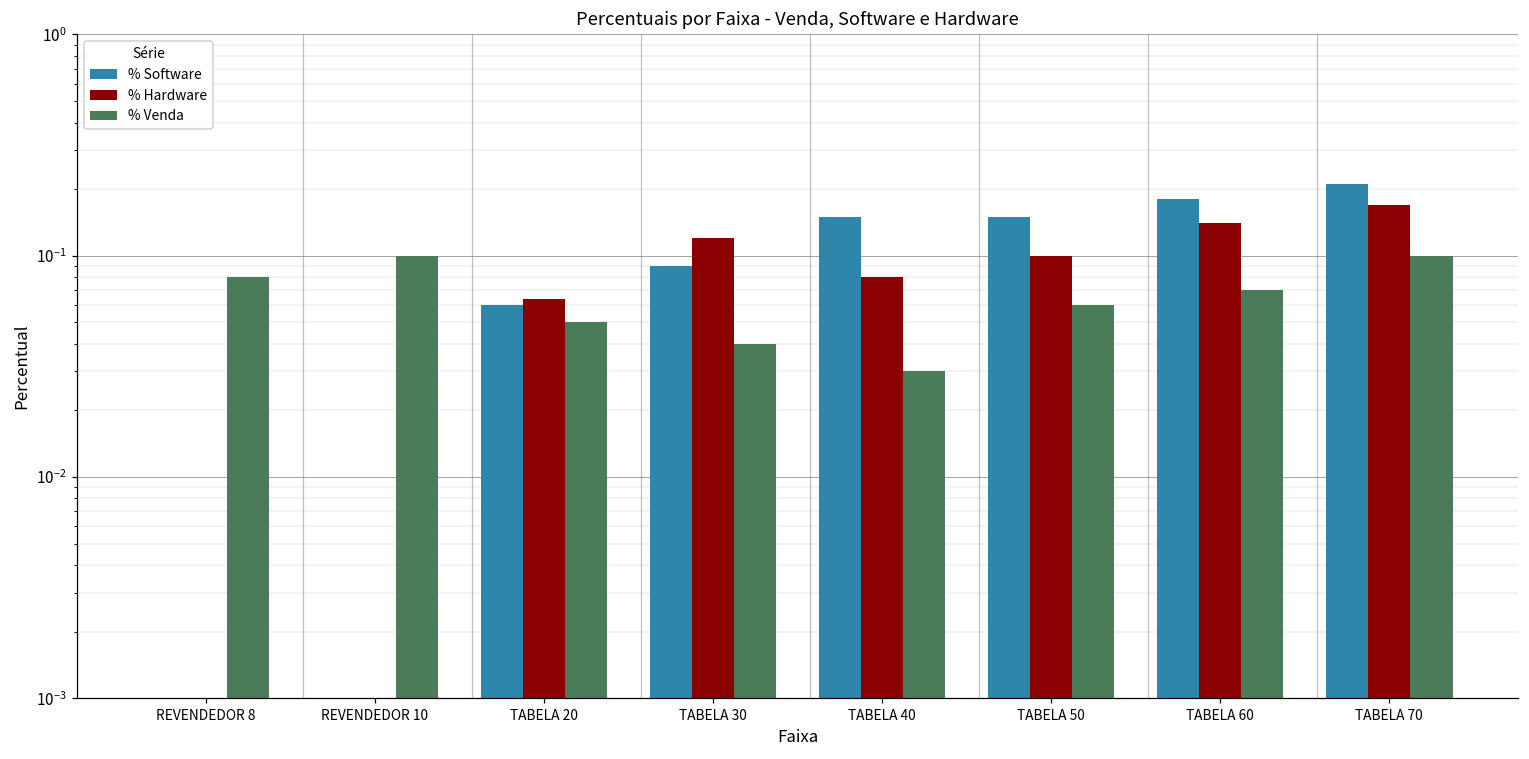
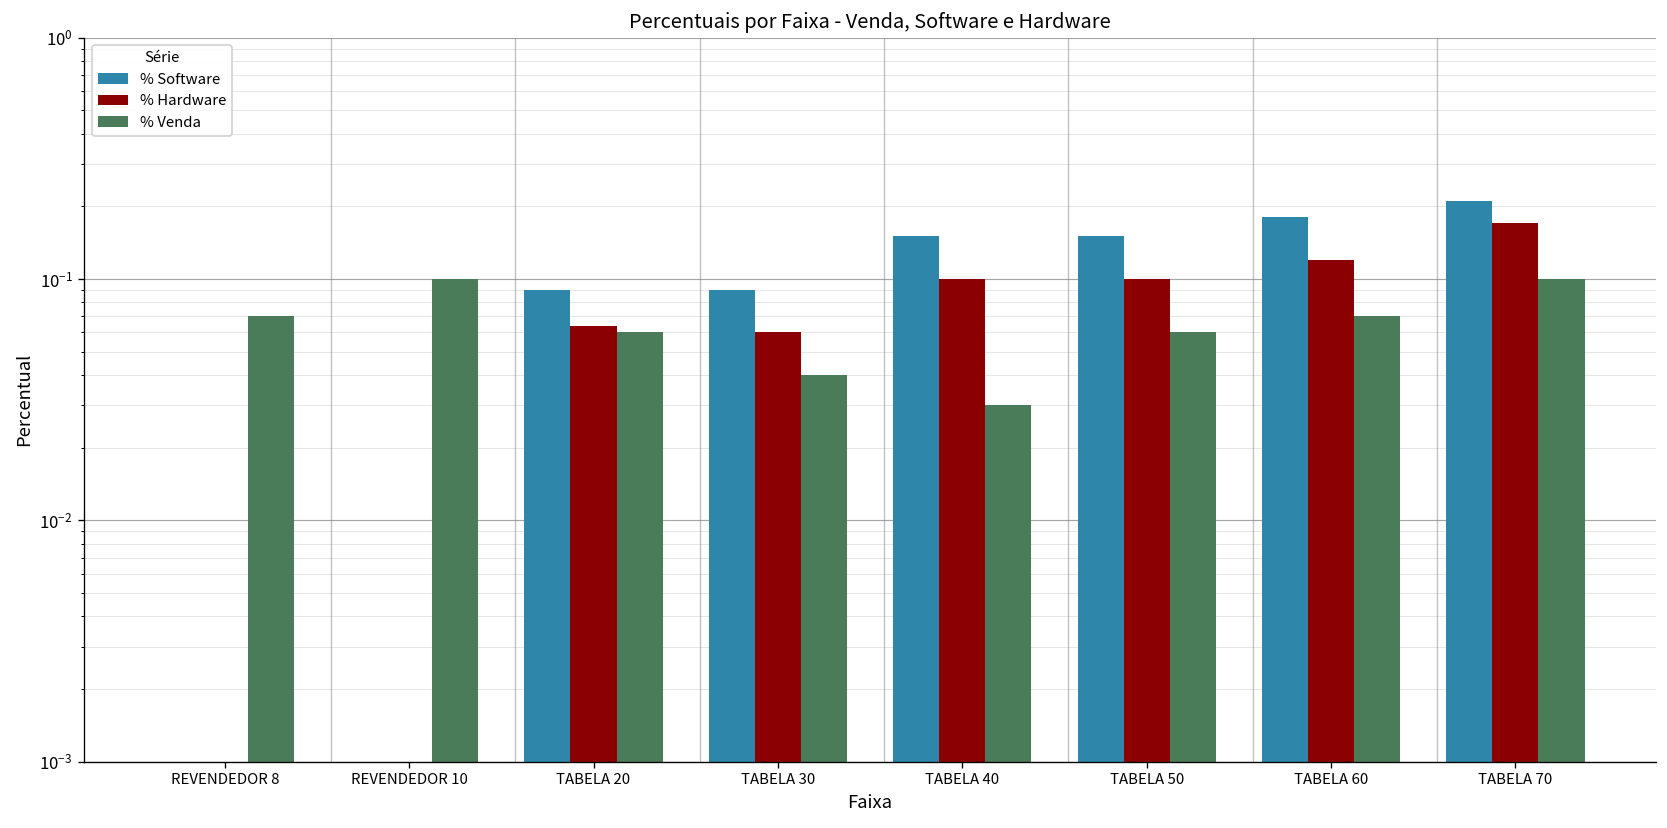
  {
    "% Software": {
-     "TABELA 20": 0.06,
+     "TABELA 20": 0.09,
      "TABELA 30": 0.09,
      "TABELA 40": 0.15,
      "TABELA 50": 0.15,
      "TABELA 60": 0.18,
      "TABELA 70": 0.21
    },
    "% Hardware": {
      "TABELA 20": 0.064,
-     "TABELA 30": 0.12,
-     "TABELA 40": 0.08,
+     "TABELA 30": 0.06,
+     "TABELA 40": 0.10,
      "TABELA 50": 0.10,
-     "TABELA 60": 0.14,
+     "TABELA 60": 0.12,
      "TABELA 70": 0.17
    },
    "% Venda": {
-     "REVENDEDOR 8": 0.08,
+     "REVENDEDOR 8": 0.07,
      "REVENDEDOR 10": 0.10,
-     "TABELA 20": 0.05,
+     "TABELA 20": 0.06,
      "TABELA 30": 0.04,
      "TABELA 40": 0.03,
      "TABELA 50": 0.06,
      "TABELA 60": 0.07,
      "TABELA 70": 0.10
    }
  }
